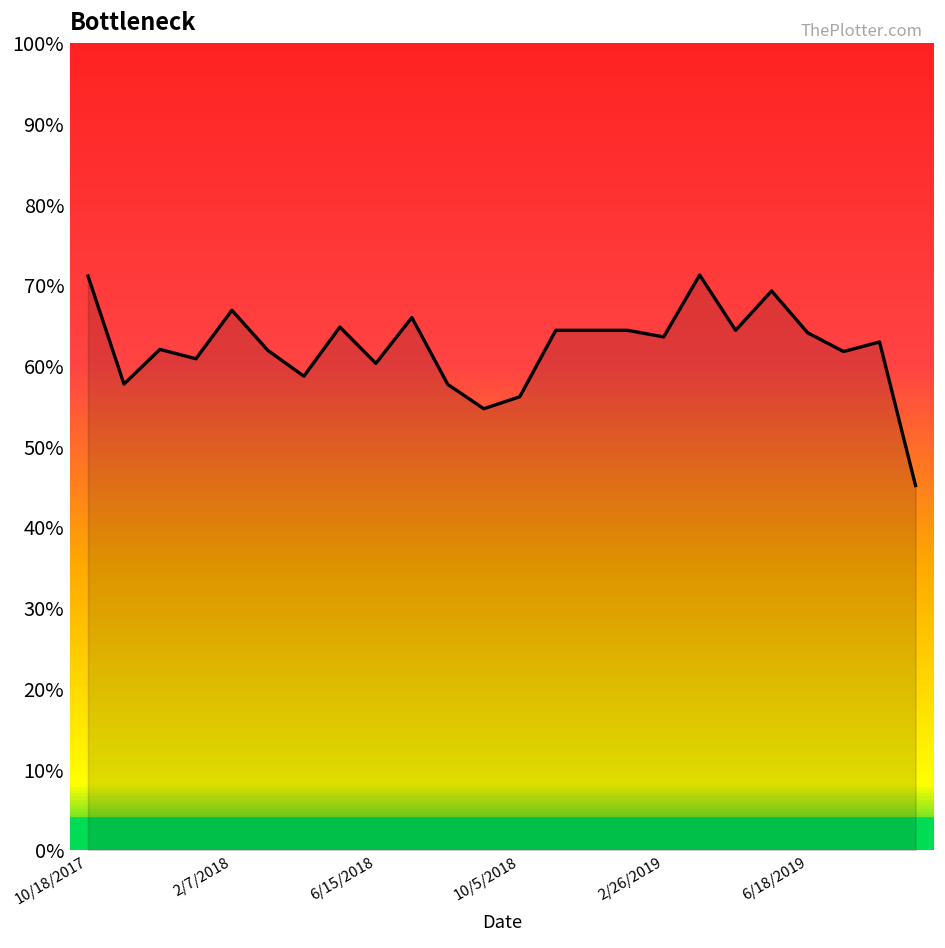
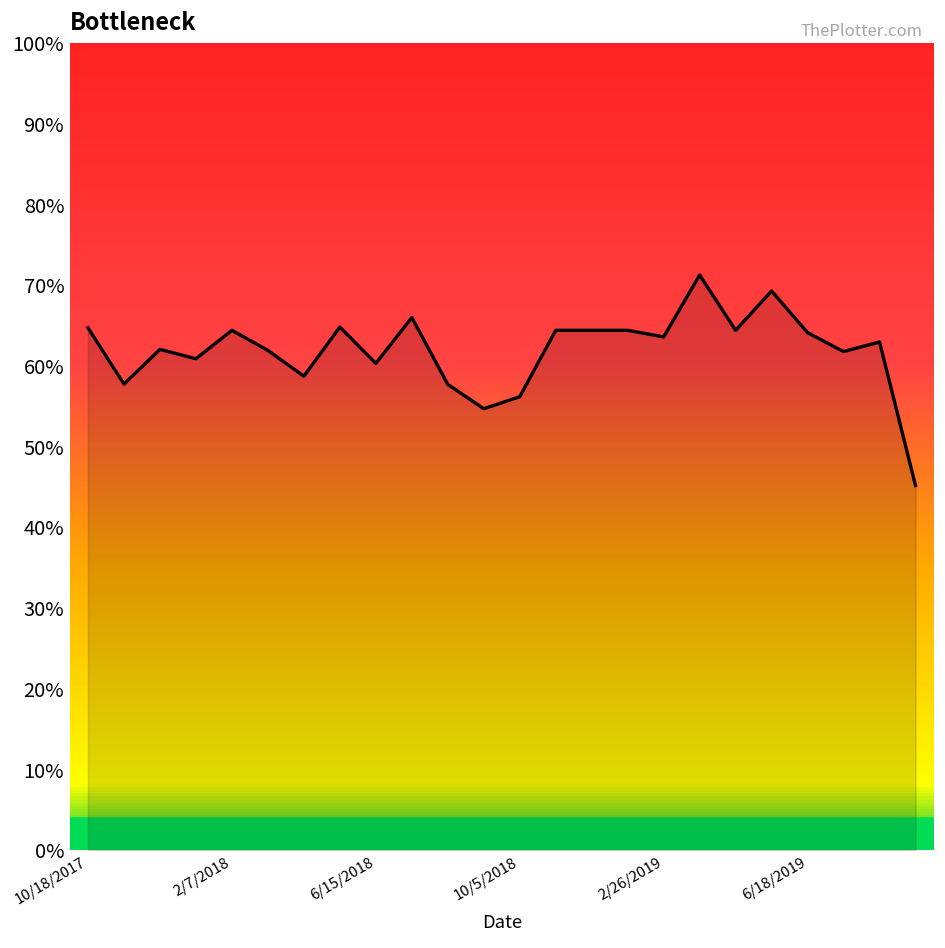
  {
-   "10/18/2017": "71%",
-   "2/7/2018": "67%",
+   "10/18/2017": "65%",
+   "2/7/2018": "64%",
    "6/15/2018": "60%",
    "10/5/2018": "56%",
    "2/26/2019": "64%",
    "6/18/2019": "64%"
  }
